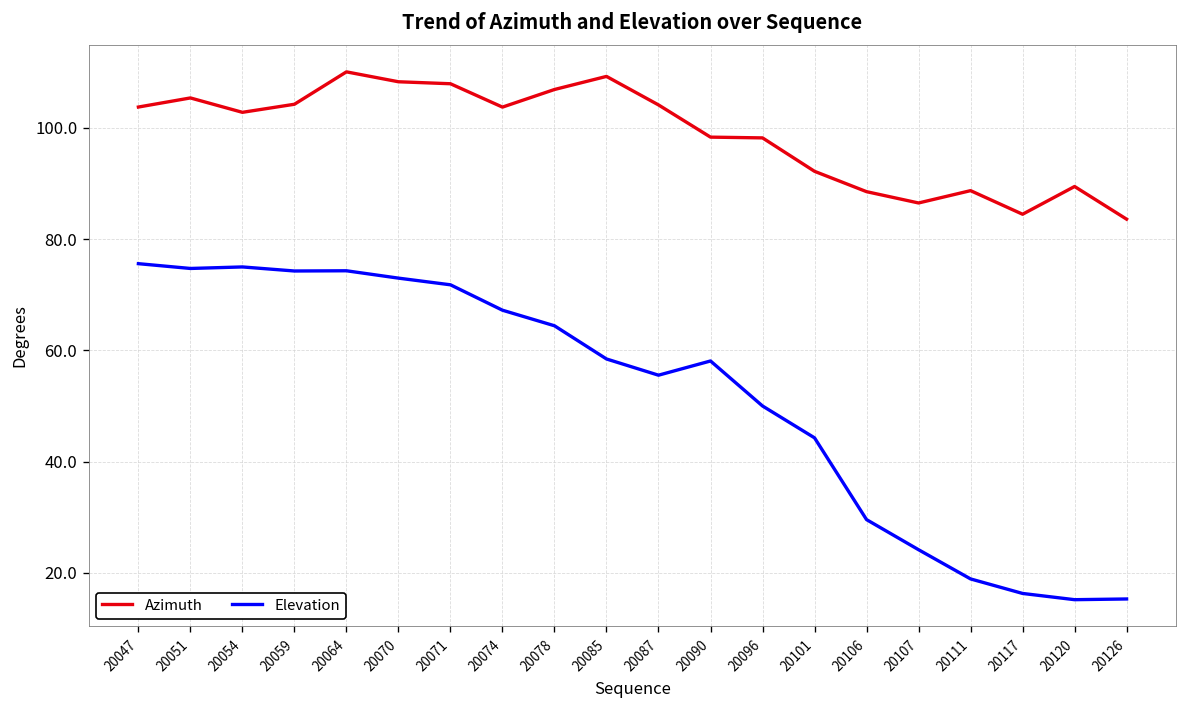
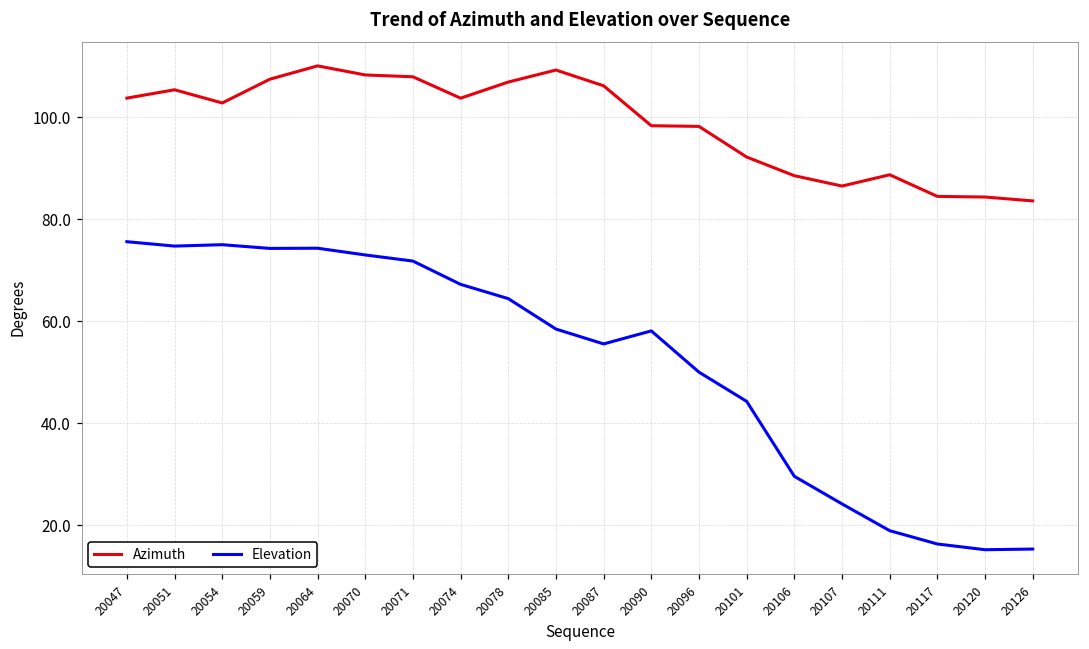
  {
    "Azimuth": {
      "20047": 104,
      "20051": 105,
      "20054": 103,
-     "20059": 104,
+     "20059": 107,
      "20064": 110,
      "20070": 108,
      "20071": 108,
      "20074": 104,
      "20078": 107,
      "20085": 109,
-     "20087": 104,
+     "20087": 106,
      "20090": 98,
      "20096": 98,
      "20101": 92,
      "20106": 89,
      "20107": 86,
      "20111": 89,
      "20117": 84,
-     "20120": 89,
+     "20120": 84,
      "20126": 84
    },
    "Elevation": {
      "20047": 76,
      "20051": 75,
      "20054": 75,
      "20059": 74,
      "20064": 74,
      "20070": 73,
      "20071": 72,
      "20074": 67,
      "20078": 64,
      "20085": 58,
      "20087": 56,
      "20090": 58,
      "20096": 50,
      "20101": 44,
      "20106": 30,
      "20107": 24,
      "20111": 19,
      "20117": 16,
      "20120": 15,
      "20126": 15
    }
  }
